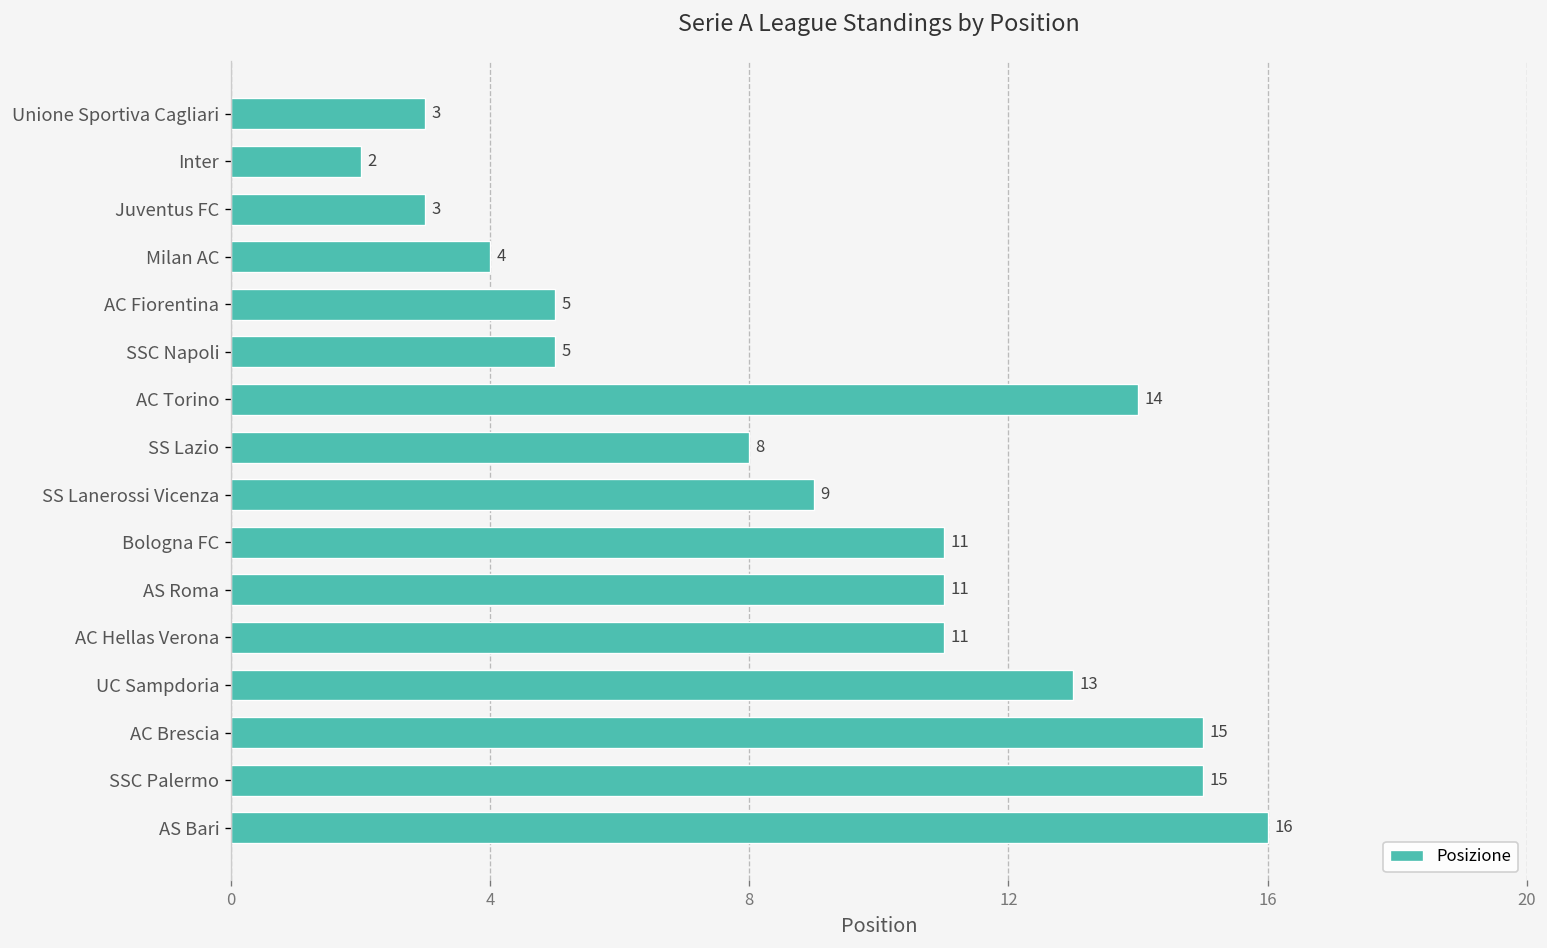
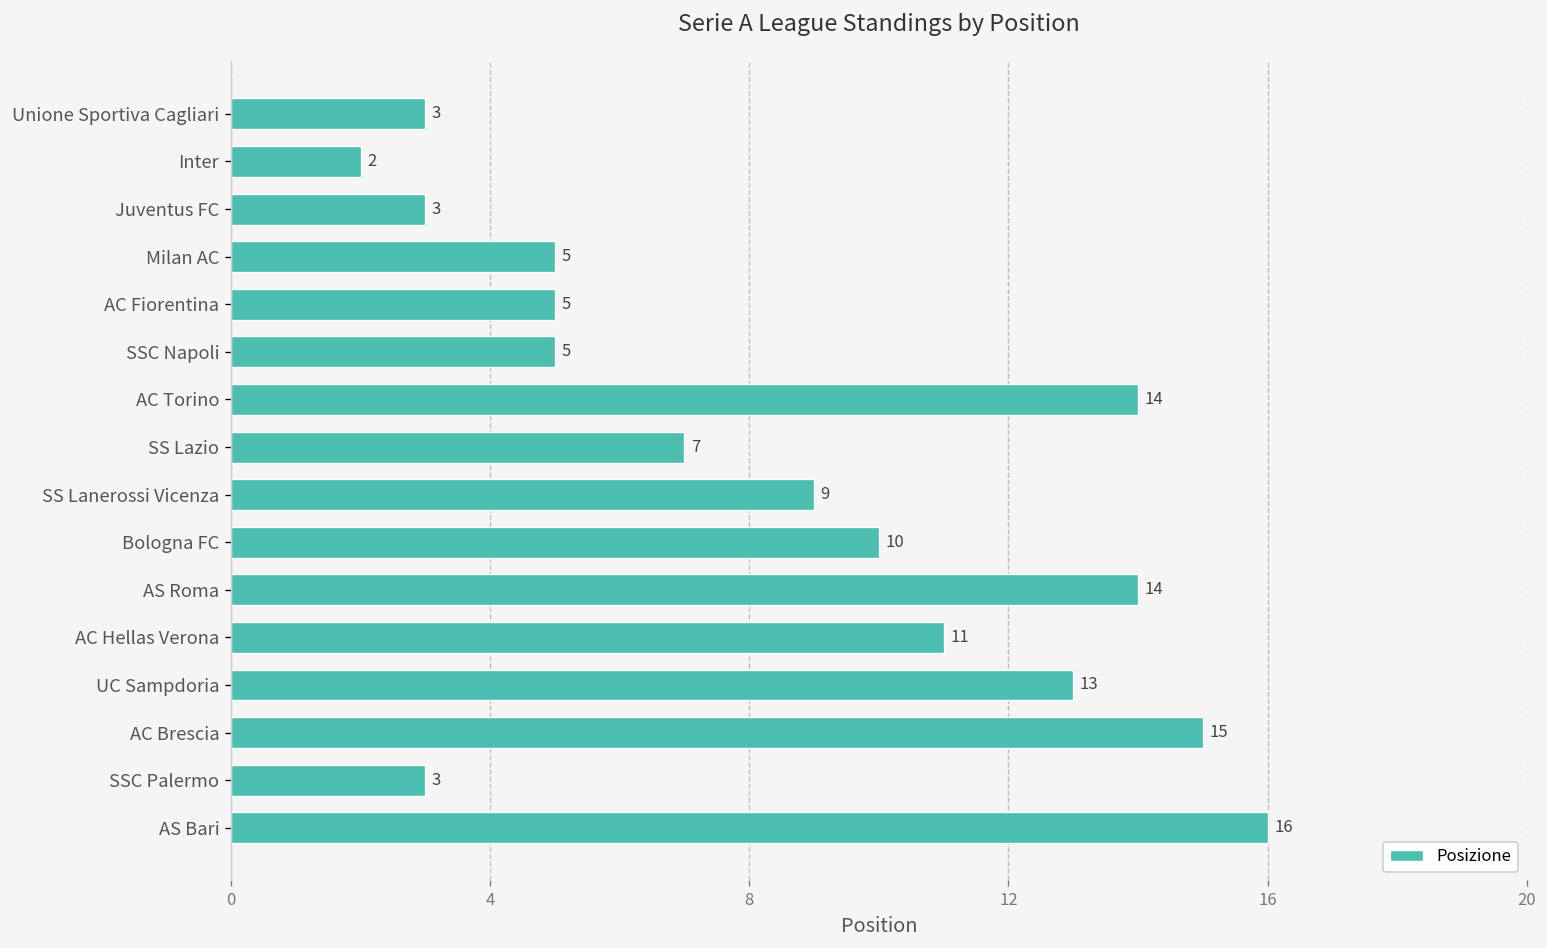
  {
    "Unione Sportiva Cagliari": 3,
    "Inter": 2,
    "Juventus FC": 3,
-   "Milan AC": 4,
+   "Milan AC": 5,
    "AC Fiorentina": 5,
    "SSC Napoli": 5,
    "AC Torino": 14,
-   "SS Lazio": 8,
+   "SS Lazio": 7,
    "SS Lanerossi Vicenza": 9,
-   "Bologna FC": 11,
-   "AS Roma": 11,
+   "Bologna FC": 10,
+   "AS Roma": 14,
    "AC Hellas Verona": 11,
    "UC Sampdoria": 13,
    "AC Brescia": 15,
-   "SSC Palermo": 15,
+   "SSC Palermo": 3,
    "AS Bari": 16
  }
